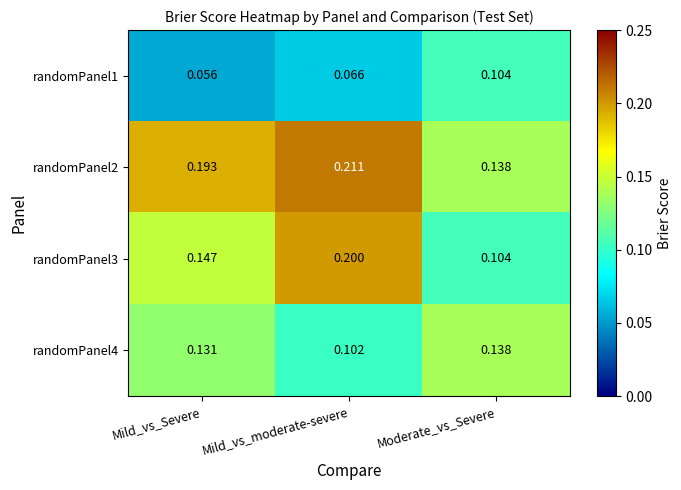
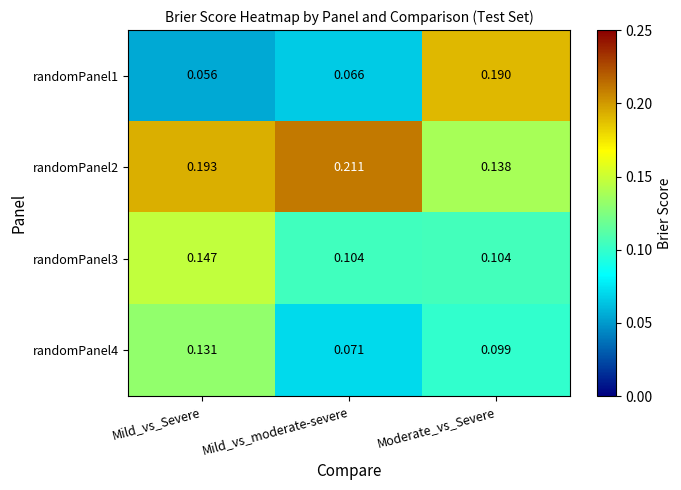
  {
    "randomPanel1": {
      "Mild_vs_Severe": 0.056,
      "Mild_vs_moderate-severe": 0.066,
-     "Moderate_vs_Severe": 0.104
+     "Moderate_vs_Severe": 0.190
    },
    "randomPanel2": {
      "Mild_vs_Severe": 0.193,
      "Mild_vs_moderate-severe": 0.211,
      "Moderate_vs_Severe": 0.138
    },
    "randomPanel3": {
      "Mild_vs_Severe": 0.147,
-     "Mild_vs_moderate-severe": 0.200,
+     "Mild_vs_moderate-severe": 0.104,
      "Moderate_vs_Severe": 0.104
    },
    "randomPanel4": {
      "Mild_vs_Severe": 0.131,
-     "Mild_vs_moderate-severe": 0.102,
-     "Moderate_vs_Severe": 0.138
+     "Mild_vs_moderate-severe": 0.071,
+     "Moderate_vs_Severe": 0.099
    }
  }
